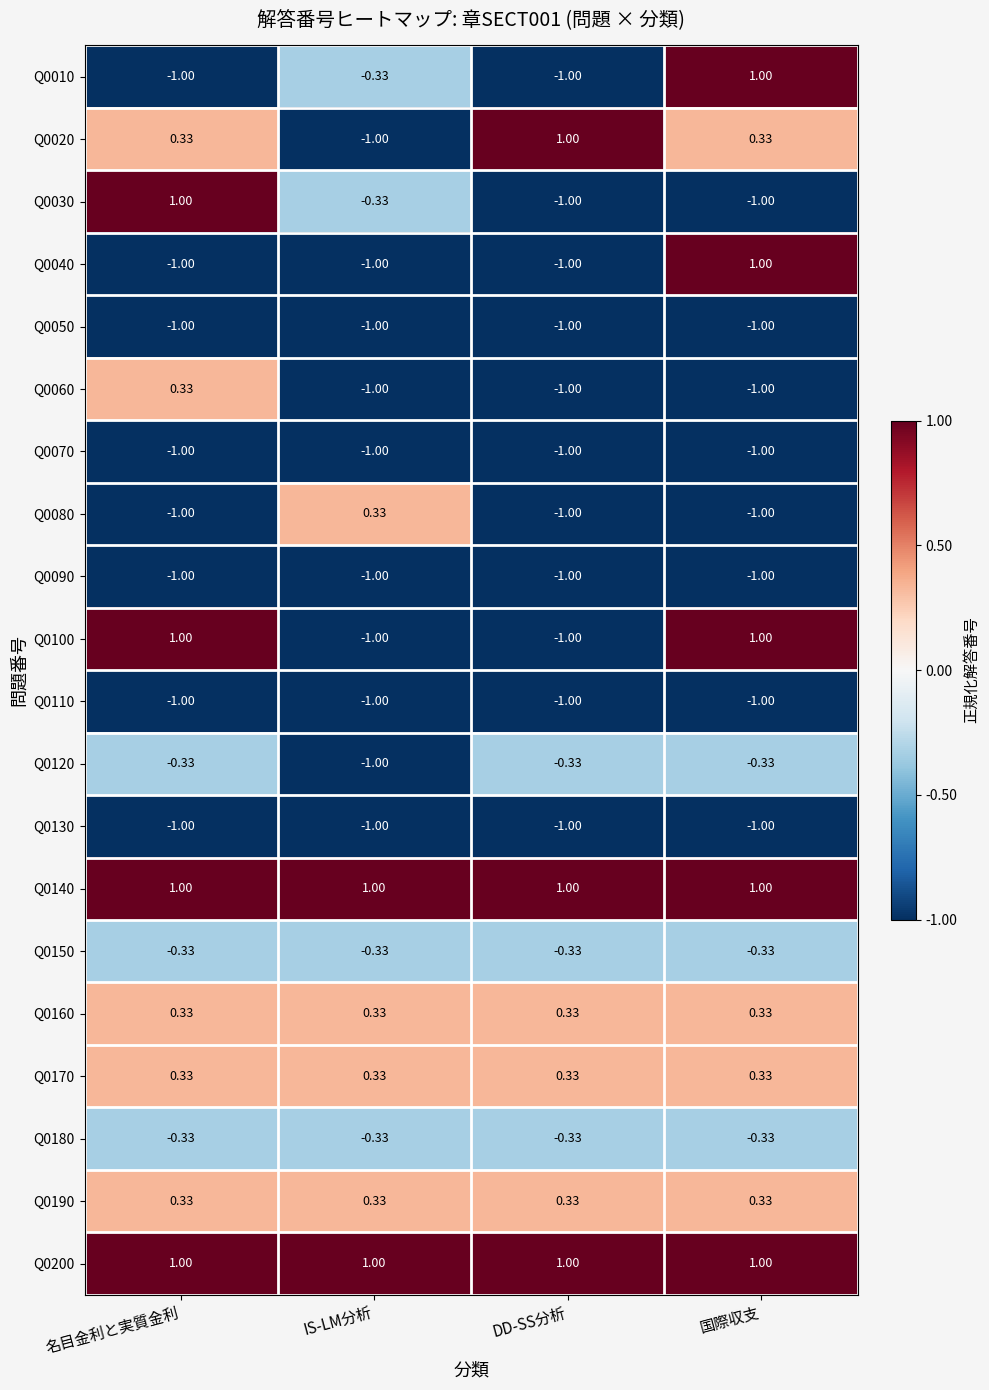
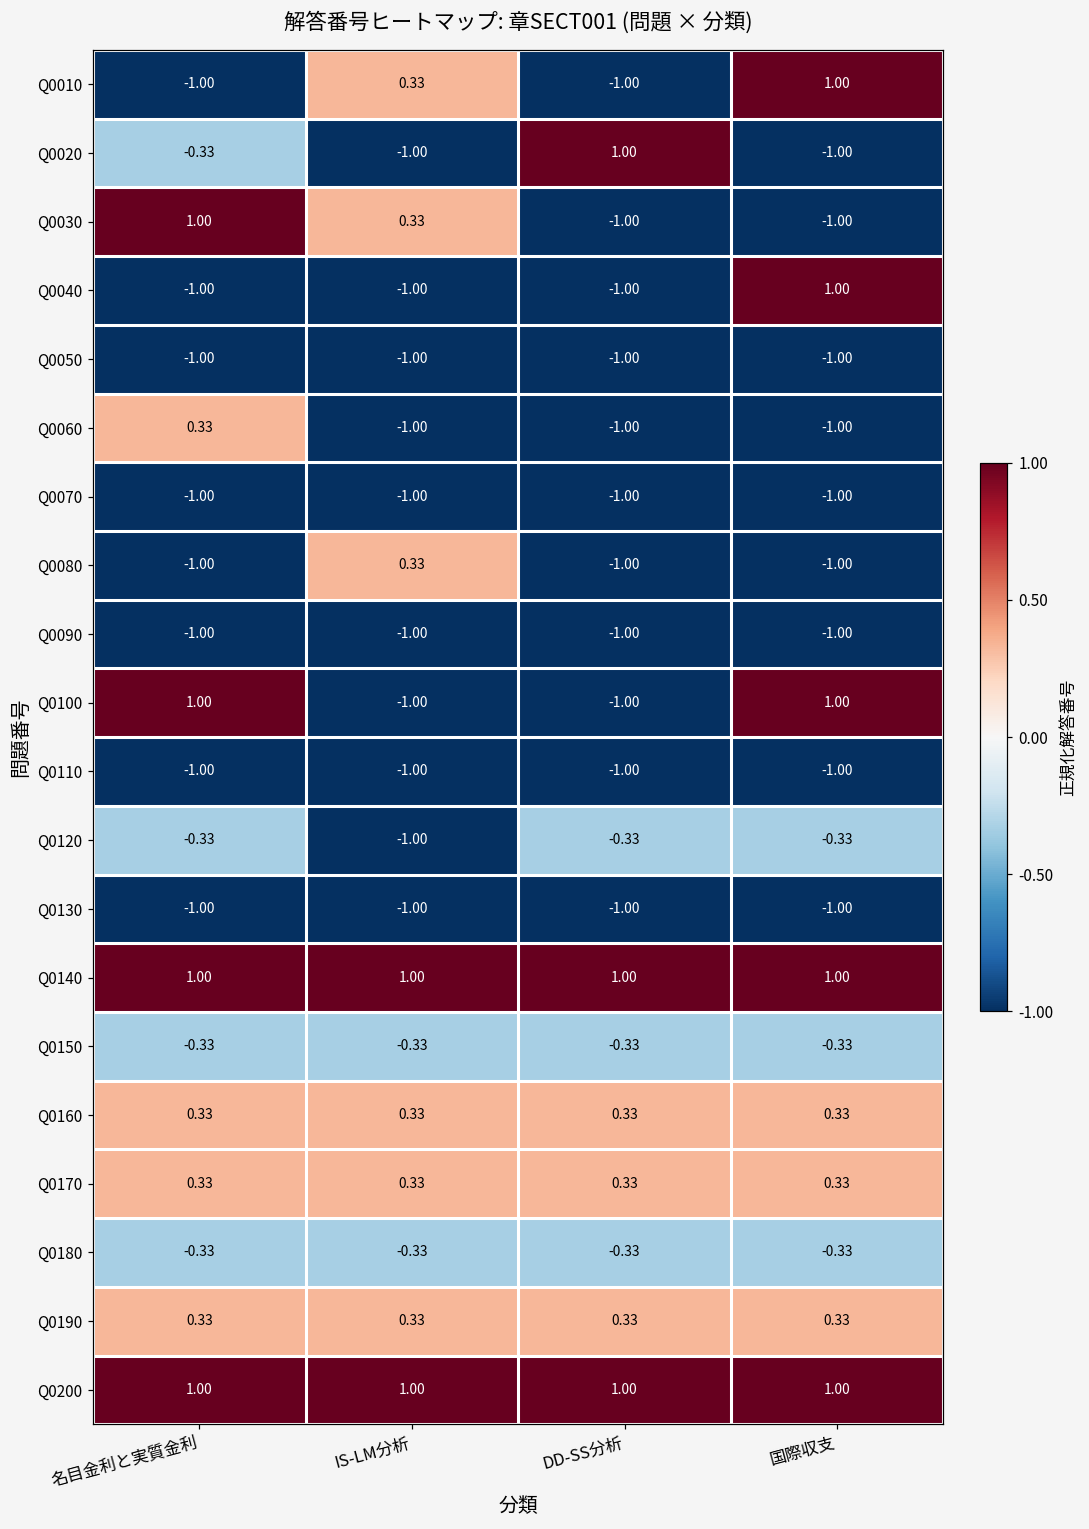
  {
    "Q0010": {
      "名目金利と実質金利": -1.00,
-     "IS-LM分析": -0.33,
+     "IS-LM分析": 0.33,
      "DD-SS分析": -1.00,
      "国際収支": 1.00
    },
    "Q0020": {
-     "名目金利と実質金利": 0.33,
+     "名目金利と実質金利": -0.33,
      "IS-LM分析": -1.00,
      "DD-SS分析": 1.00,
-     "国際収支": 0.33
+     "国際収支": -1.00
    },
    "Q0030": {
      "名目金利と実質金利": 1.00,
-     "IS-LM分析": -0.33,
+     "IS-LM分析": 0.33,
      "DD-SS分析": -1.00,
      "国際収支": -1.00
    },
    "Q0040": {
      "名目金利と実質金利": -1.00,
      "IS-LM分析": -1.00,
      "DD-SS分析": -1.00,
      "国際収支": 1.00
    },
    "Q0050": {
      "名目金利と実質金利": -1.00,
      "IS-LM分析": -1.00,
      "DD-SS分析": -1.00,
      "国際収支": -1.00
    },
    "Q0060": {
      "名目金利と実質金利": 0.33,
      "IS-LM分析": -1.00,
      "DD-SS分析": -1.00,
      "国際収支": -1.00
    },
    "Q0070": {
      "名目金利と実質金利": -1.00,
      "IS-LM分析": -1.00,
      "DD-SS分析": -1.00,
      "国際収支": -1.00
    },
    "Q0080": {
      "名目金利と実質金利": -1.00,
      "IS-LM分析": 0.33,
      "DD-SS分析": -1.00,
      "国際収支": -1.00
    },
    "Q0090": {
      "名目金利と実質金利": -1.00,
      "IS-LM分析": -1.00,
      "DD-SS分析": -1.00,
      "国際収支": -1.00
    },
    "Q0100": {
      "名目金利と実質金利": 1.00,
      "IS-LM分析": -1.00,
      "DD-SS分析": -1.00,
      "国際収支": 1.00
    },
    "Q0110": {
      "名目金利と実質金利": -1.00,
      "IS-LM分析": -1.00,
      "DD-SS分析": -1.00,
      "国際収支": -1.00
    },
    "Q0120": {
      "名目金利と実質金利": -0.33,
      "IS-LM分析": -1.00,
      "DD-SS分析": -0.33,
      "国際収支": -0.33
    },
    "Q0130": {
      "名目金利と実質金利": -1.00,
      "IS-LM分析": -1.00,
      "DD-SS分析": -1.00,
      "国際収支": -1.00
    },
    "Q0140": {
      "名目金利と実質金利": 1.00,
      "IS-LM分析": 1.00,
      "DD-SS分析": 1.00,
      "国際収支": 1.00
    },
    "Q0150": {
      "名目金利と実質金利": -0.33,
      "IS-LM分析": -0.33,
      "DD-SS分析": -0.33,
      "国際収支": -0.33
    },
    "Q0160": {
      "名目金利と実質金利": 0.33,
      "IS-LM分析": 0.33,
      "DD-SS分析": 0.33,
      "国際収支": 0.33
    },
    "Q0170": {
      "名目金利と実質金利": 0.33,
      "IS-LM分析": 0.33,
      "DD-SS分析": 0.33,
      "国際収支": 0.33
    },
    "Q0180": {
      "名目金利と実質金利": -0.33,
      "IS-LM分析": -0.33,
      "DD-SS分析": -0.33,
      "国際収支": -0.33
    },
    "Q0190": {
      "名目金利と実質金利": 0.33,
      "IS-LM分析": 0.33,
      "DD-SS分析": 0.33,
      "国際収支": 0.33
    },
    "Q0200": {
      "名目金利と実質金利": 1.00,
      "IS-LM分析": 1.00,
      "DD-SS分析": 1.00,
      "国際収支": 1.00
    }
  }
